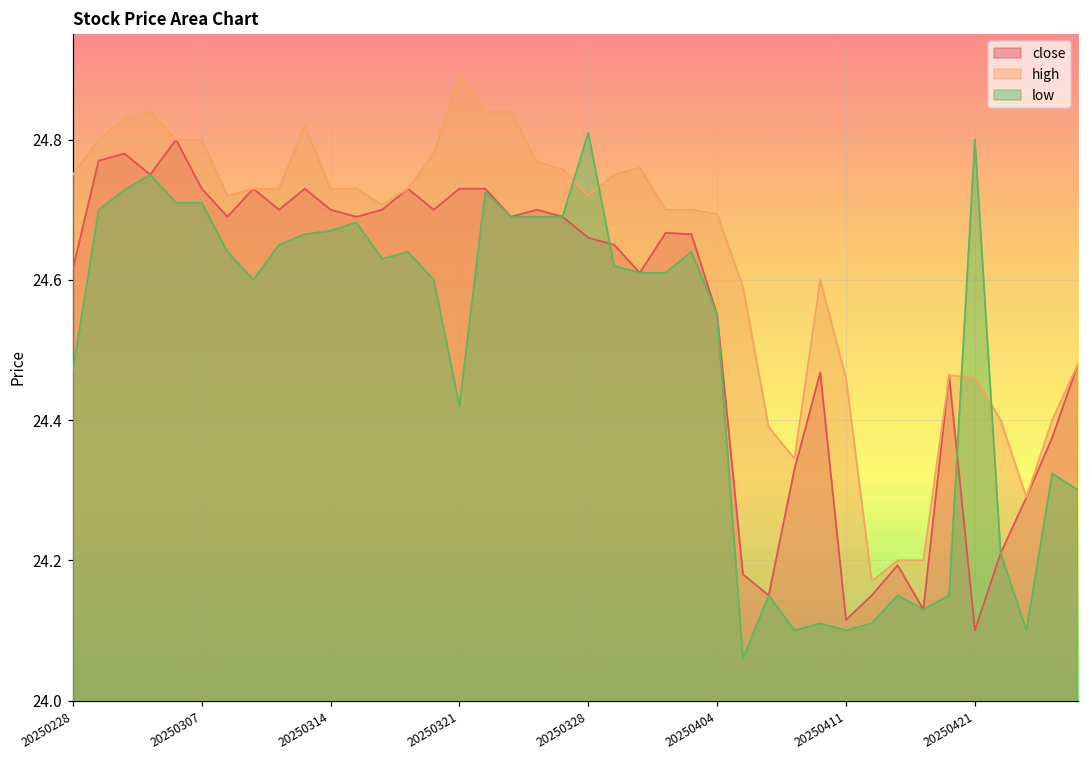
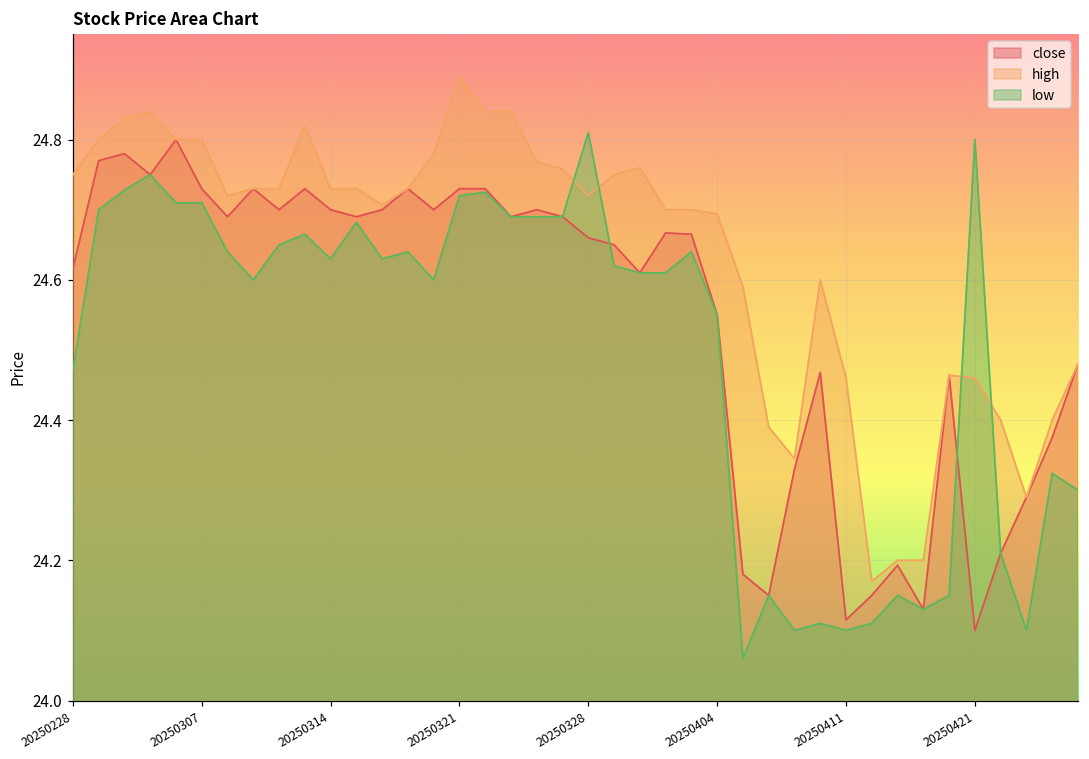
  {
    "low": {
      "20250228": 24.47,
      "20250307": 24.71,
-     "20250314": 24.67,
-     "20250321": 24.42,
+     "20250314": 24.63,
+     "20250321": 24.72,
      "20250328": 24.81,
      "20250411": 24.10,
      "20250421": 24.80
    }
  }
